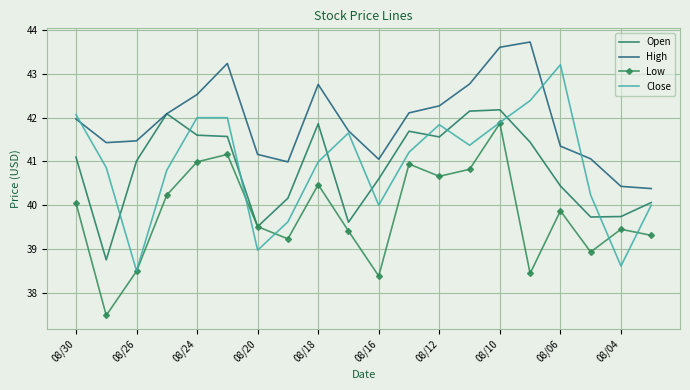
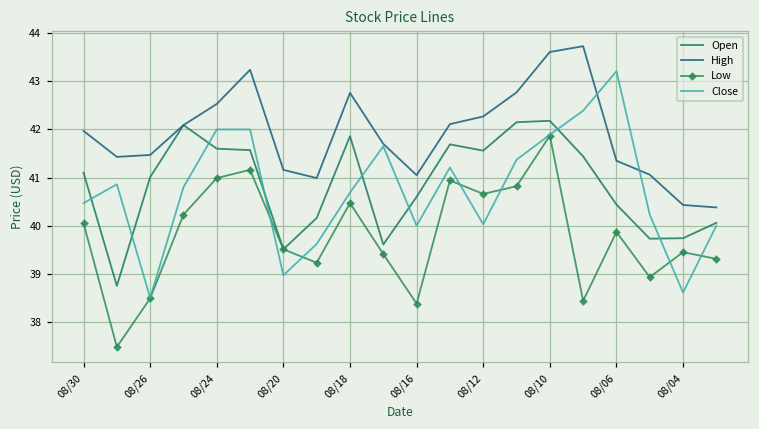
  {
    "Close": {
-     "08/30": 42.1,
+     "08/30": 40.5,
      "08/24": 42.0,
      "08/20": 39.0,
-     "08/18": 41.0,
+     "08/18": 40.7,
      "08/16": 40.0,
-     "08/12": 41.8,
+     "08/12": 40.0,
      "08/06": 43.2,
      "08/04": 38.6
    }
  }
